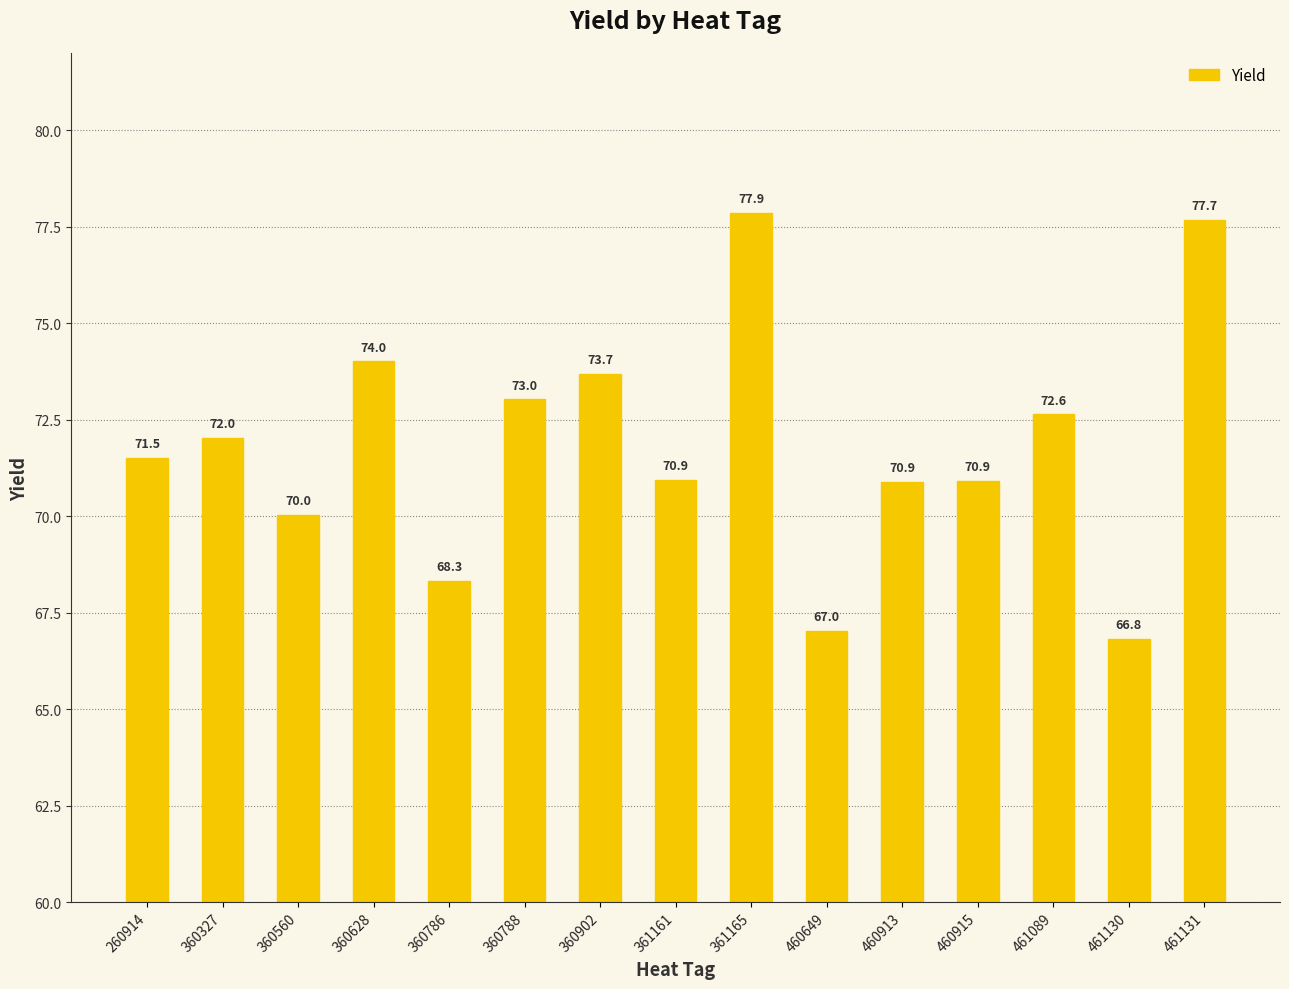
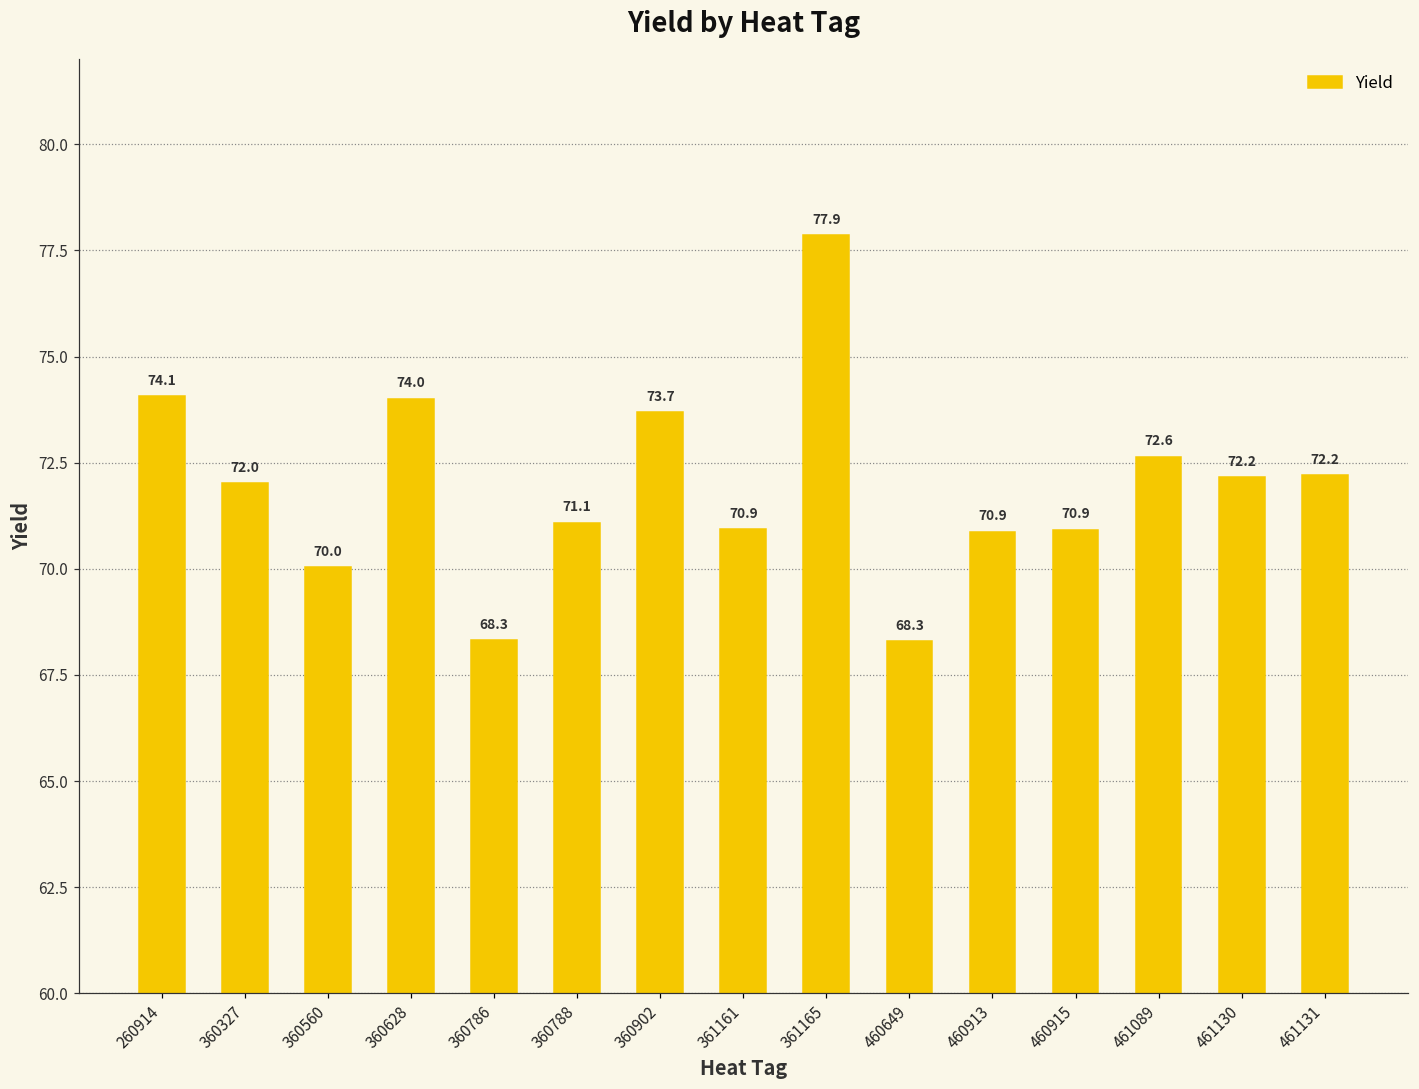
  {
-   "260914": 71.5,
+   "260914": 74.1,
    "360327": 72.0,
    "360560": 70.0,
    "360628": 74.0,
    "360786": 68.3,
-   "360788": 73.0,
+   "360788": 71.1,
    "360902": 73.7,
    "361161": 70.9,
    "361165": 77.9,
-   "460649": 67.0,
+   "460649": 68.3,
    "460913": 70.9,
    "460915": 70.9,
    "461089": 72.6,
-   "461130": 66.8,
-   "461131": 77.7
+   "461130": 72.2,
+   "461131": 72.2
  }
